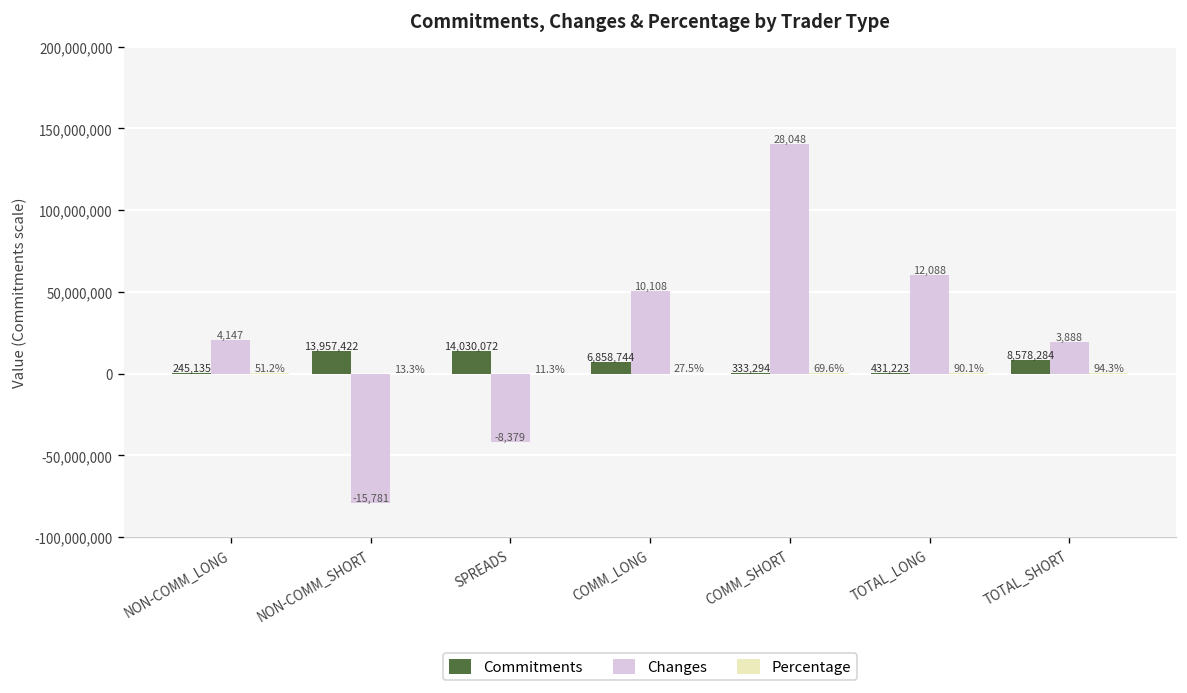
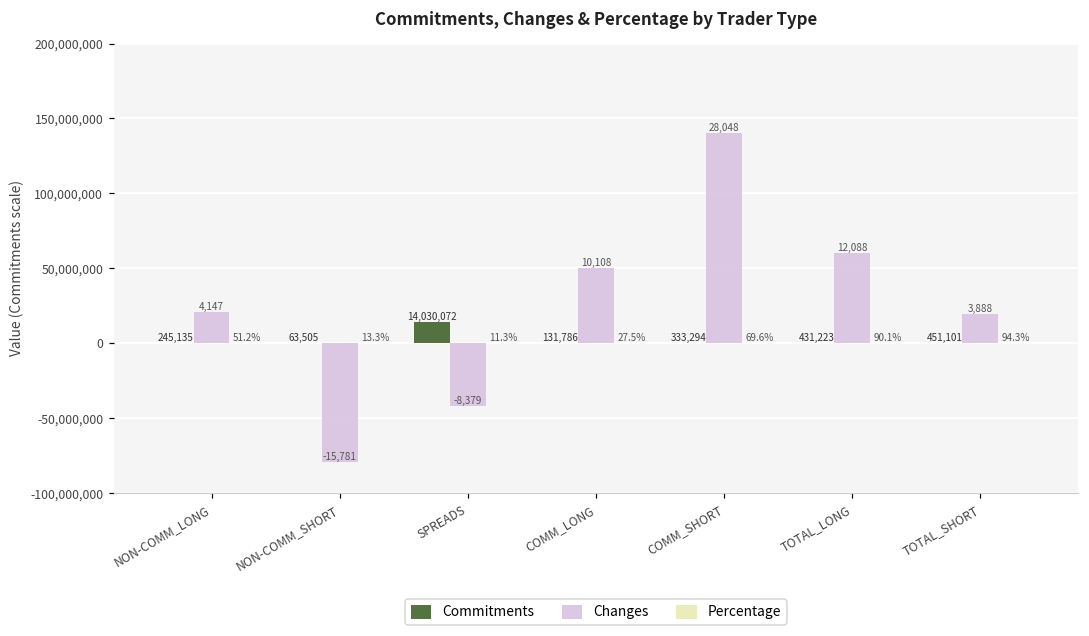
  {
    "Commitments": {
      "NON-COMM_LONG": "245,135",
-     "NON-COMM_SHORT": "13,957,422",
+     "NON-COMM_SHORT": "63,505",
      "SPREADS": "14,030,072",
-     "COMM_LONG": "6,858,744",
+     "COMM_LONG": "131,786",
      "COMM_SHORT": "333,294",
      "TOTAL_LONG": "431,223",
-     "TOTAL_SHORT": "8,578,284"
+     "TOTAL_SHORT": "451,101"
    }
  }
